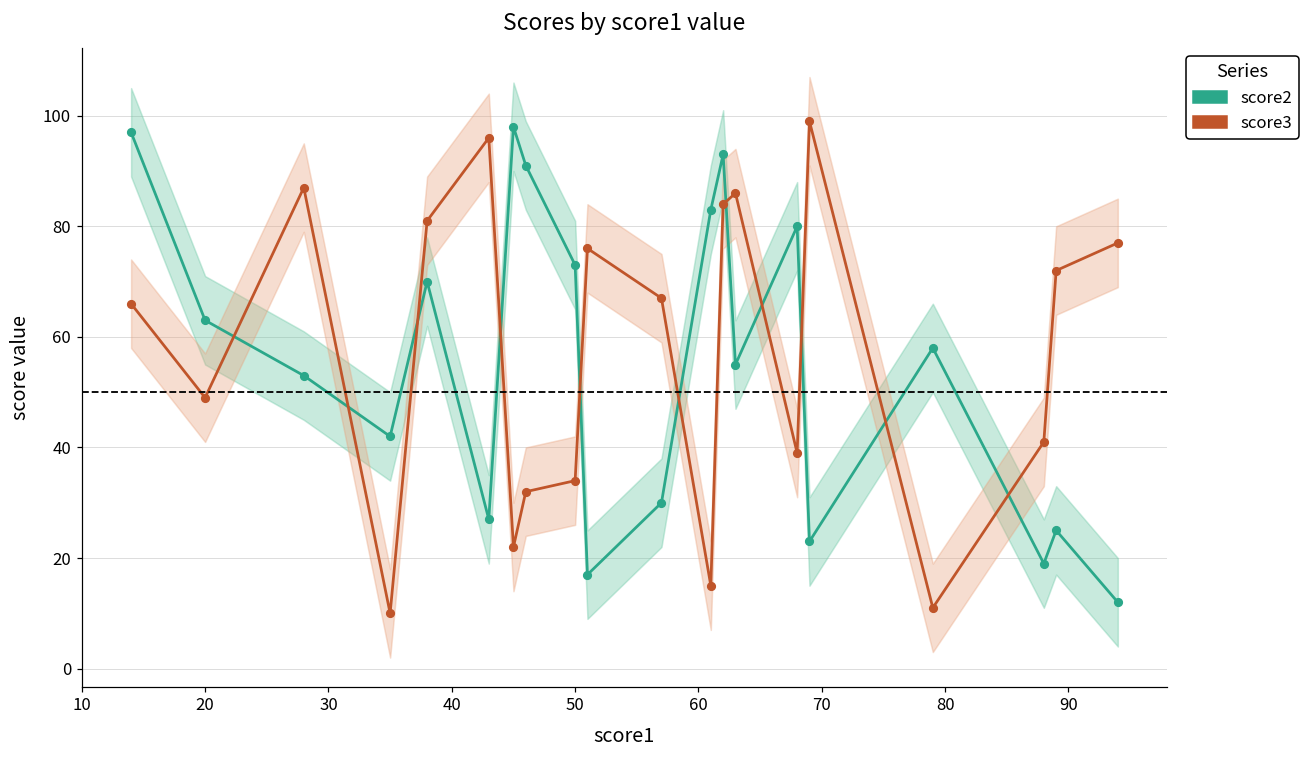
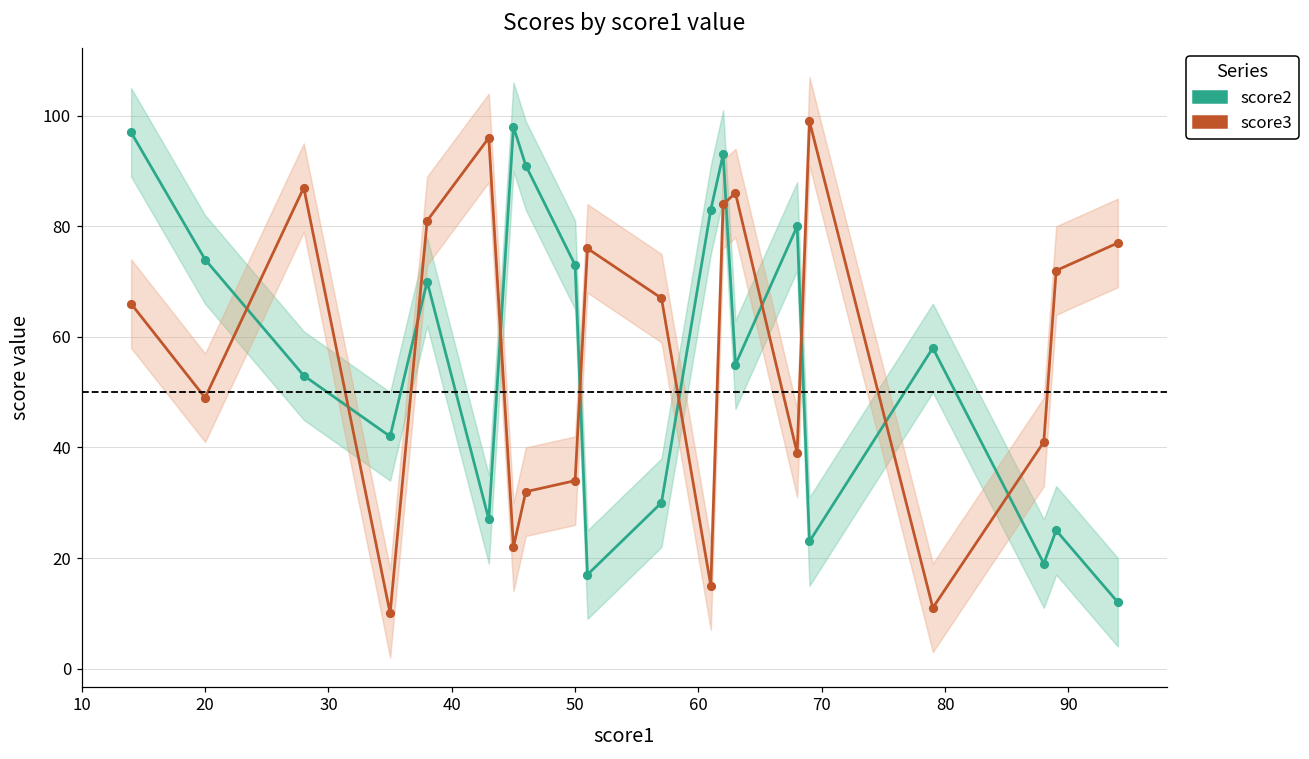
  {
    "score2": {
-     "20": 63,
+     "20": 74,
      "50": 73
    },
    "score3": {
      "20": 49,
      "50": 34
    }
  }
